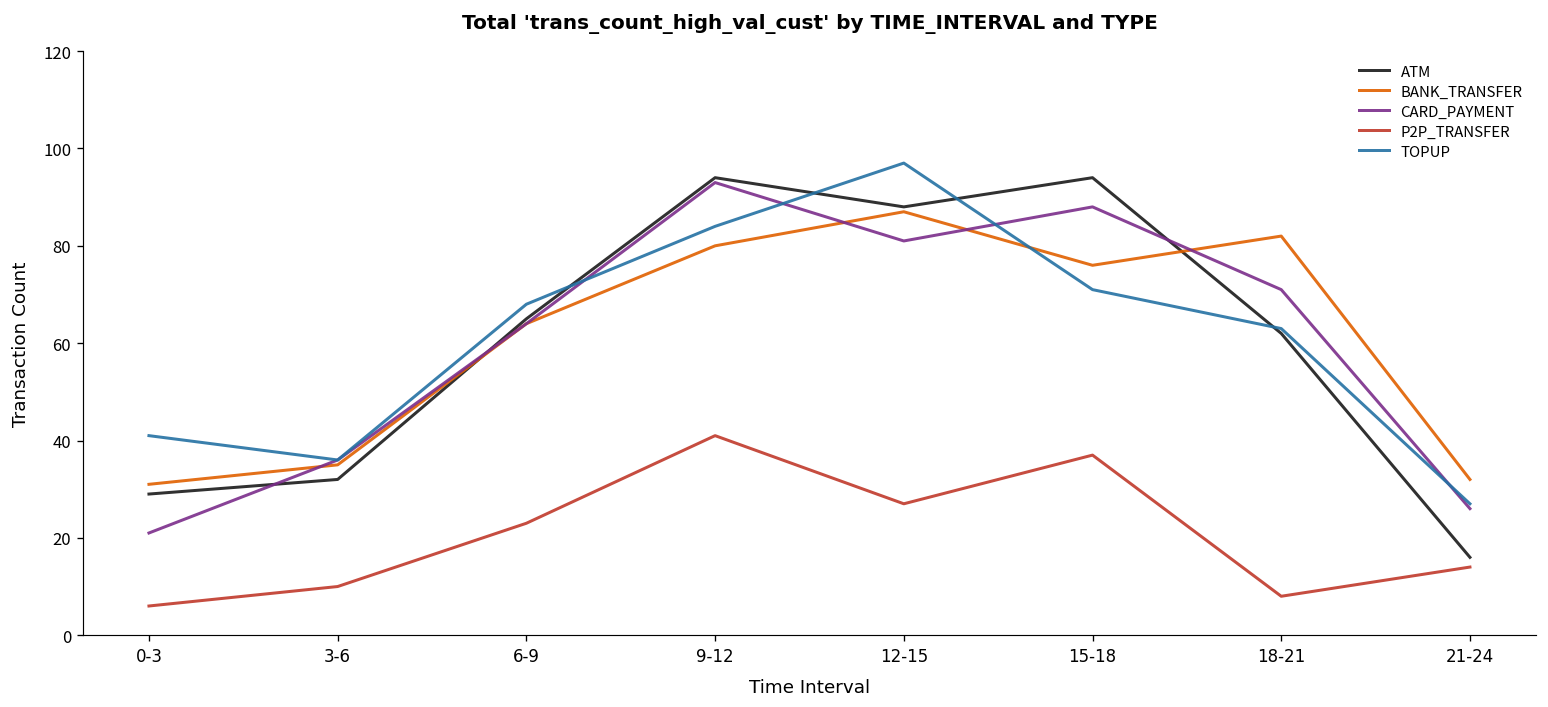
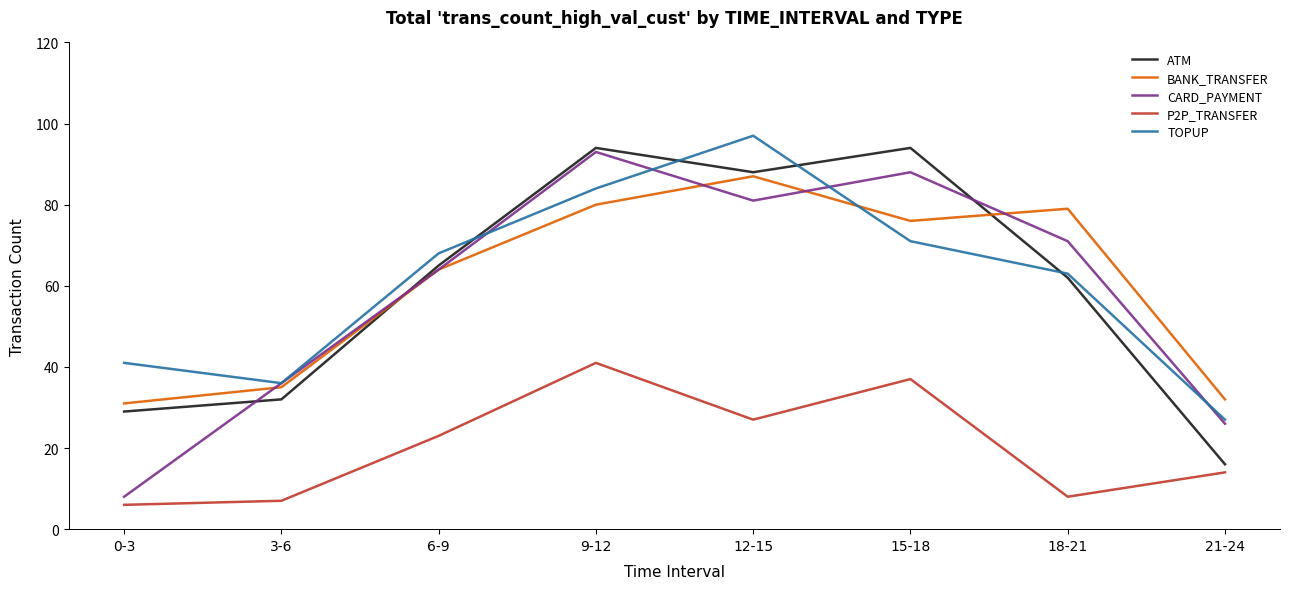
  {
    "ATM": {
      "0-3": 29,
      "3-6": 32,
      "6-9": 65,
      "9-12": 94,
      "12-15": 88,
      "15-18": 94,
      "18-21": 62,
      "21-24": 16
    },
    "BANK_TRANSFER": {
      "0-3": 31,
      "3-6": 35,
      "9-12": 80,
      "12-15": 87,
      "15-18": 76,
-     "18-21": 82,
+     "18-21": 79,
      "21-24": 32
    },
    "CARD_PAYMENT": {
-     "0-3": 21,
+     "0-3": 8,
      "9-12": 93,
      "12-15": 81,
      "15-18": 88,
      "18-21": 71,
      "21-24": 26
    },
    "P2P_TRANSFER": {
      "0-3": 6,
-     "3-6": 10,
+     "3-6": 7,
      "6-9": 23,
      "9-12": 41,
      "12-15": 27,
      "15-18": 37,
      "18-21": 8,
      "21-24": 14
    },
    "TOPUP": {
      "0-3": 41,
      "6-9": 68,
      "9-12": 84,
      "12-15": 97,
      "15-18": 71,
      "18-21": 63,
      "21-24": 27
    }
  }
